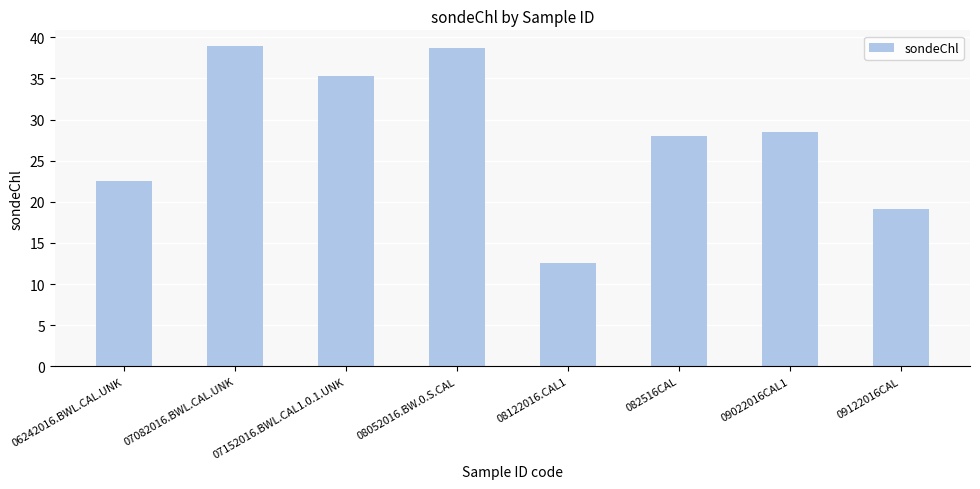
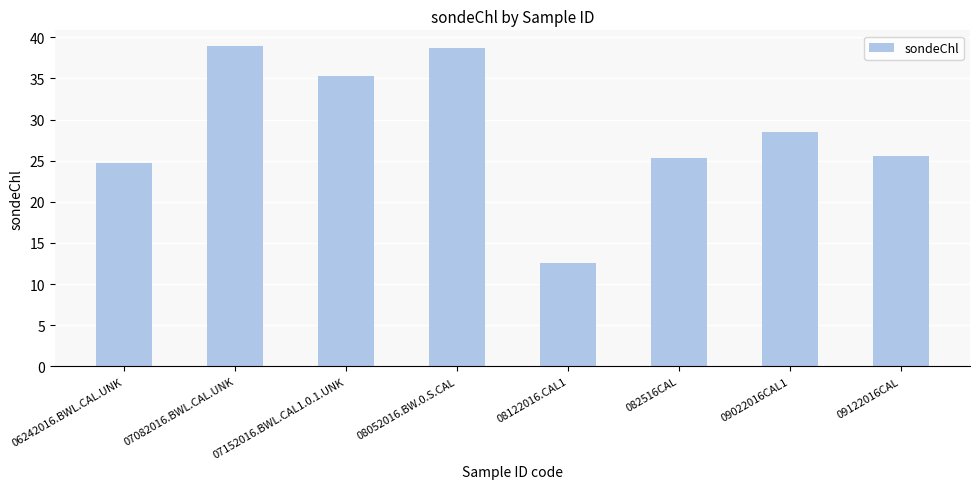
  {
-   "06242016.BWL.CAL.UNK": 23,
+   "06242016.BWL.CAL.UNK": 25,
    "07082016.BWL.CAL.UNK": 39,
    "07152016.BWL.CAL1.0.1.UNK": 35,
    "08052016.BW.0.S.CAL": 39,
    "08122016.CAL1": 13,
-   "082516CAL": 28,
+   "082516CAL": 25,
    "09022016CAL1": 29,
-   "09122016CAL": 19
+   "09122016CAL": 26
  }
